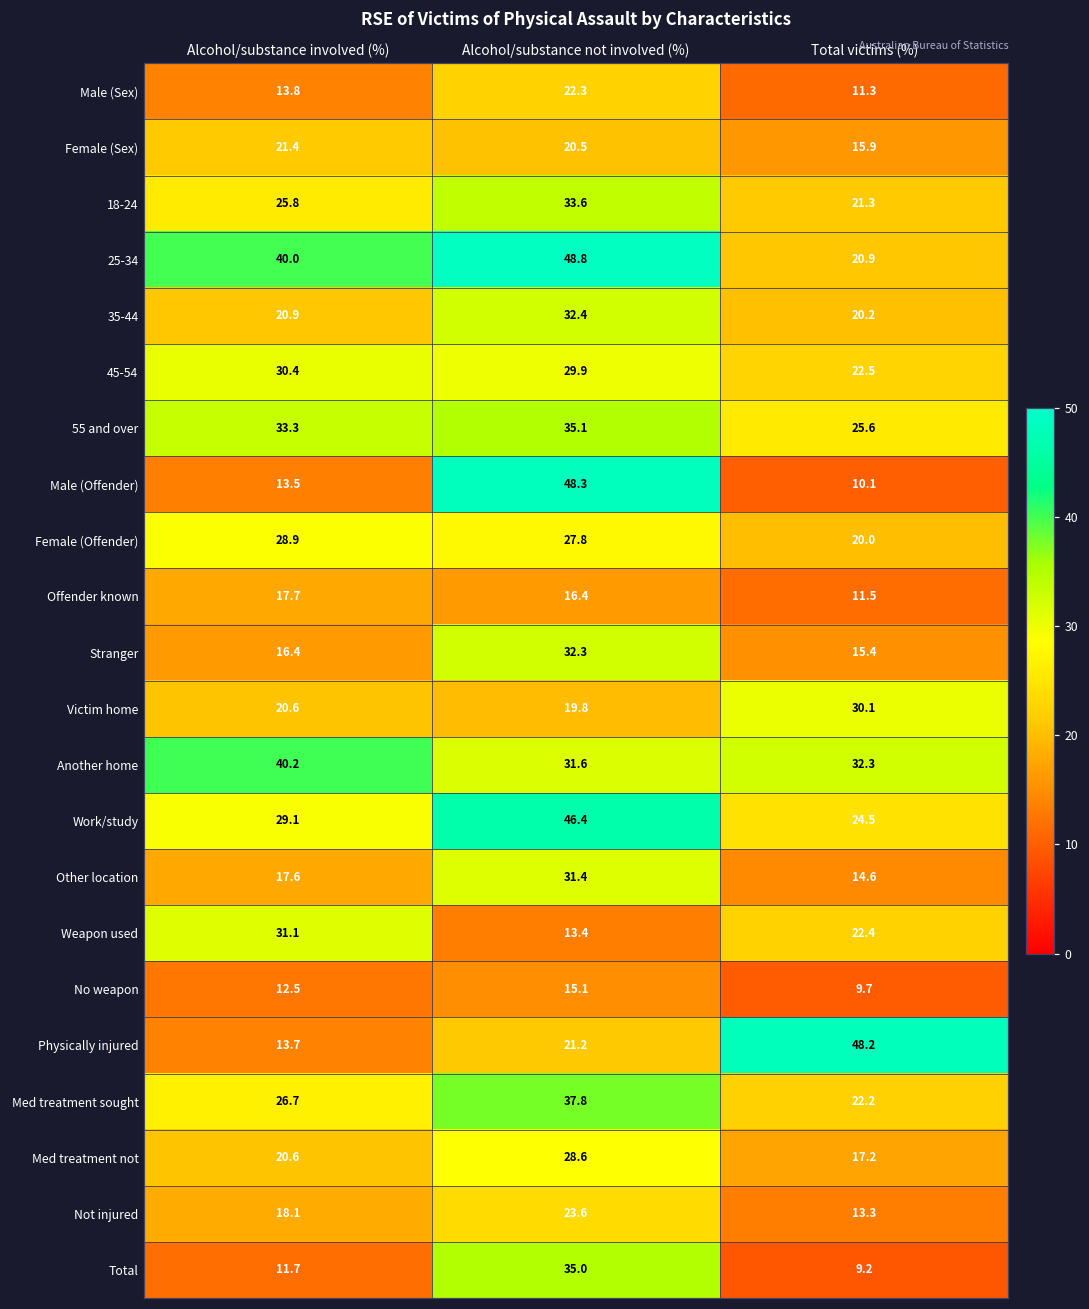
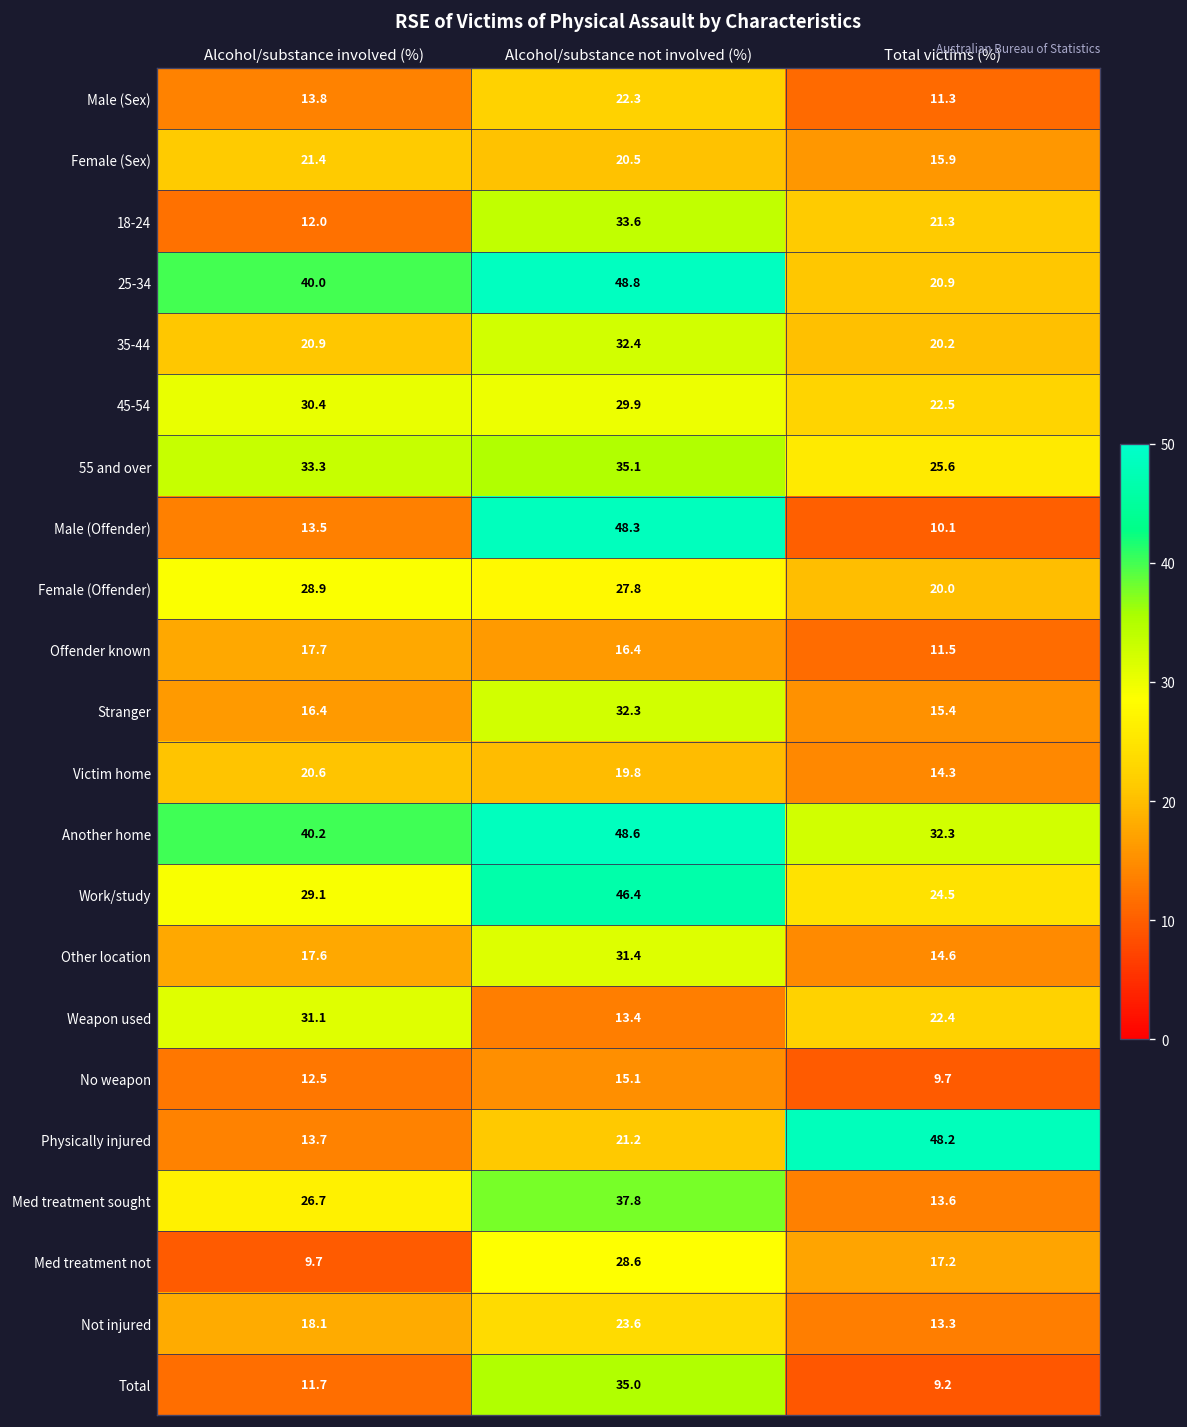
  {
    "Male (Sex)": {
      "Alcohol/substance involved (%)": 13.8,
      "Alcohol/substance not involved (%)": 22.3,
      "Total victims (%)": 11.3
    },
    "Female (Sex)": {
      "Alcohol/substance involved (%)": 21.4,
      "Alcohol/substance not involved (%)": 20.5,
      "Total victims (%)": 15.9
    },
    "18-24": {
-     "Alcohol/substance involved (%)": 25.8,
+     "Alcohol/substance involved (%)": 12.0,
      "Alcohol/substance not involved (%)": 33.6,
      "Total victims (%)": 21.3
    },
    "25-34": {
      "Alcohol/substance involved (%)": 40.0,
      "Alcohol/substance not involved (%)": 48.8,
      "Total victims (%)": 20.9
    },
    "35-44": {
      "Alcohol/substance involved (%)": 20.9,
      "Alcohol/substance not involved (%)": 32.4,
      "Total victims (%)": 20.2
    },
    "45-54": {
      "Alcohol/substance involved (%)": 30.4,
      "Alcohol/substance not involved (%)": 29.9,
      "Total victims (%)": 22.5
    },
    "55 and over": {
      "Alcohol/substance involved (%)": 33.3,
      "Alcohol/substance not involved (%)": 35.1,
      "Total victims (%)": 25.6
    },
    "Male (Offender)": {
      "Alcohol/substance involved (%)": 13.5,
      "Alcohol/substance not involved (%)": 48.3,
      "Total victims (%)": 10.1
    },
    "Female (Offender)": {
      "Alcohol/substance involved (%)": 28.9,
      "Alcohol/substance not involved (%)": 27.8,
      "Total victims (%)": 20.0
    },
    "Offender known": {
      "Alcohol/substance involved (%)": 17.7,
      "Alcohol/substance not involved (%)": 16.4,
      "Total victims (%)": 11.5
    },
    "Stranger": {
      "Alcohol/substance involved (%)": 16.4,
      "Alcohol/substance not involved (%)": 32.3,
      "Total victims (%)": 15.4
    },
    "Victim home": {
      "Alcohol/substance involved (%)": 20.6,
      "Alcohol/substance not involved (%)": 19.8,
-     "Total victims (%)": 30.1
+     "Total victims (%)": 14.3
    },
    "Another home": {
      "Alcohol/substance involved (%)": 40.2,
-     "Alcohol/substance not involved (%)": 31.6,
+     "Alcohol/substance not involved (%)": 48.6,
      "Total victims (%)": 32.3
    },
    "Work/study": {
      "Alcohol/substance involved (%)": 29.1,
      "Alcohol/substance not involved (%)": 46.4,
      "Total victims (%)": 24.5
    },
    "Other location": {
      "Alcohol/substance involved (%)": 17.6,
      "Alcohol/substance not involved (%)": 31.4,
      "Total victims (%)": 14.6
    },
    "Weapon used": {
      "Alcohol/substance involved (%)": 31.1,
      "Alcohol/substance not involved (%)": 13.4,
      "Total victims (%)": 22.4
    },
    "No weapon": {
      "Alcohol/substance involved (%)": 12.5,
      "Alcohol/substance not involved (%)": 15.1,
      "Total victims (%)": 9.7
    },
    "Physically injured": {
      "Alcohol/substance involved (%)": 13.7,
      "Alcohol/substance not involved (%)": 21.2,
      "Total victims (%)": 48.2
    },
    "Med treatment sought": {
      "Alcohol/substance involved (%)": 26.7,
      "Alcohol/substance not involved (%)": 37.8,
-     "Total victims (%)": 22.2
+     "Total victims (%)": 13.6
    },
    "Med treatment not": {
-     "Alcohol/substance involved (%)": 20.6,
+     "Alcohol/substance involved (%)": 9.7,
      "Alcohol/substance not involved (%)": 28.6,
      "Total victims (%)": 17.2
    },
    "Not injured": {
      "Alcohol/substance involved (%)": 18.1,
      "Alcohol/substance not involved (%)": 23.6,
      "Total victims (%)": 13.3
    },
    "Total": {
      "Alcohol/substance involved (%)": 11.7,
      "Alcohol/substance not involved (%)": 35.0,
      "Total victims (%)": 9.2
    }
  }
